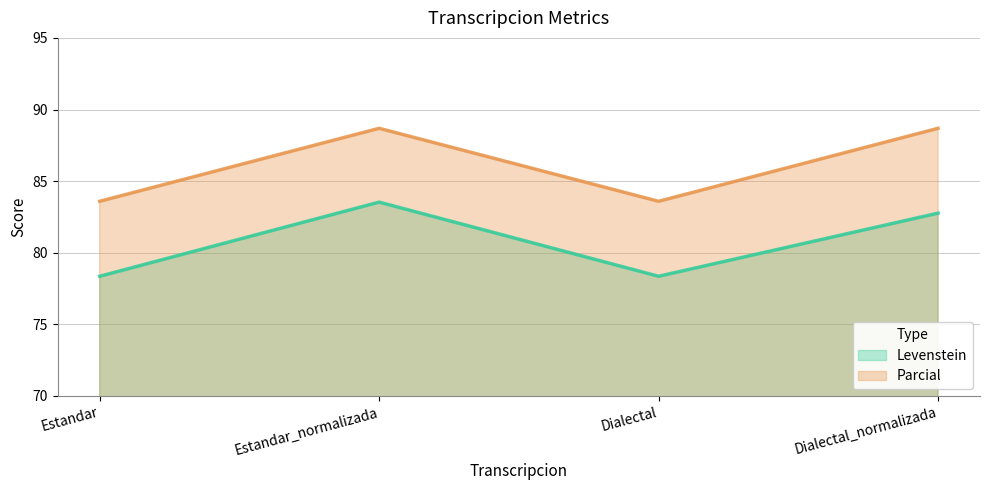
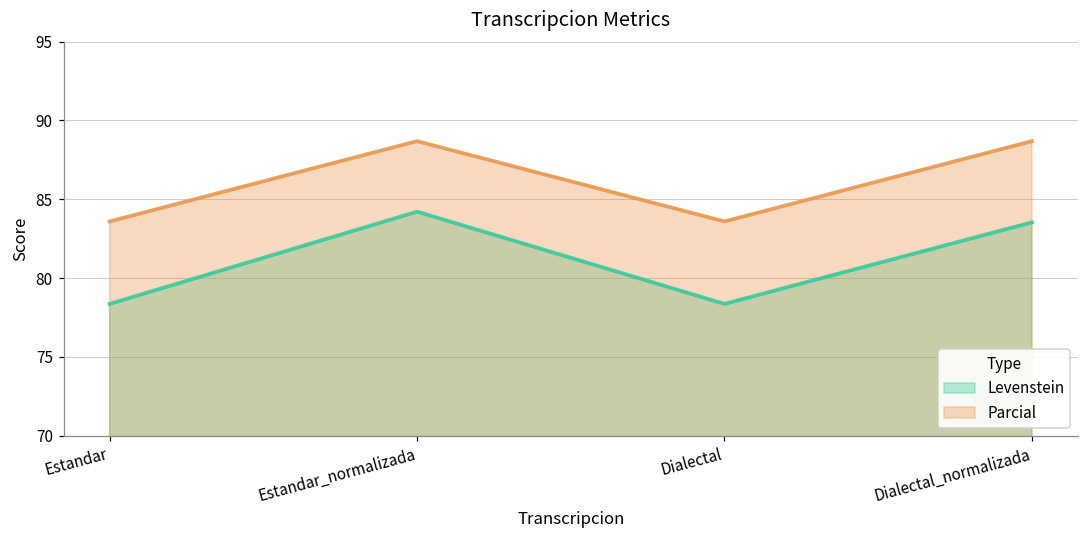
  {
    "Levenstein": {
      "Estandar": 78.4,
-     "Estandar_normalizada": 83.5,
+     "Estandar_normalizada": 84.2,
      "Dialectal": 78.4,
-     "Dialectal_normalizada": 82.8
+     "Dialectal_normalizada": 83.5
    },
    "Parcial": {
      "Estandar": 83.6,
      "Estandar_normalizada": 88.7,
      "Dialectal": 83.6,
      "Dialectal_normalizada": 88.7
    }
  }
